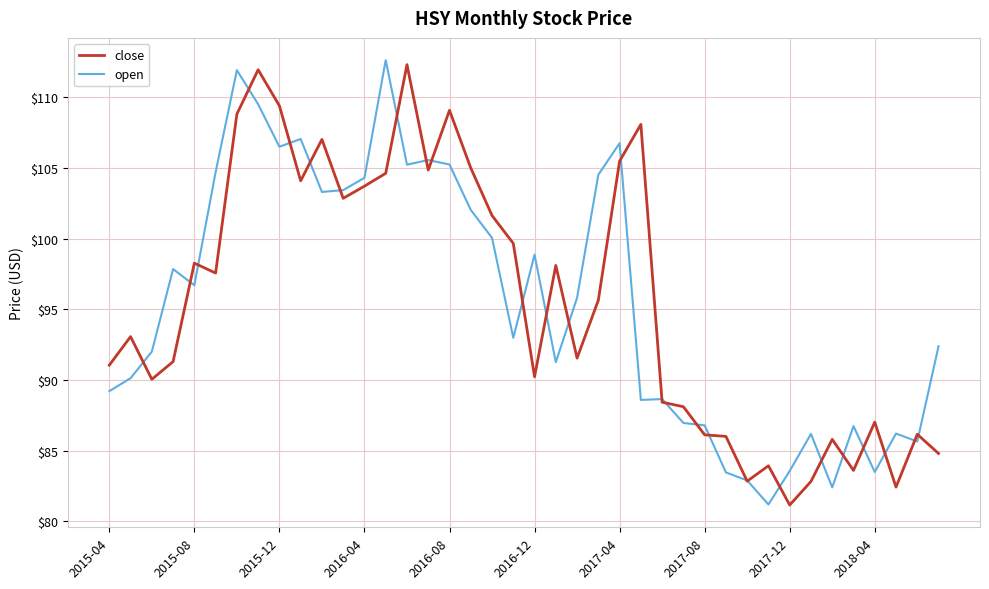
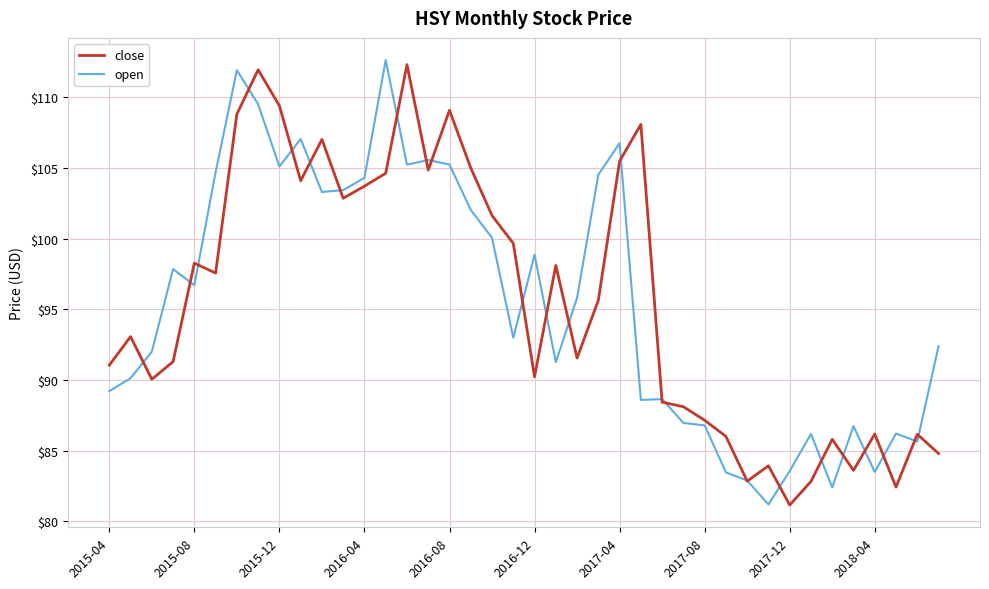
  {
    "close": {
      "2015-04": "$91.0",
      "2015-08": "$98.3",
      "2015-12": "$109.4",
      "2016-04": "$103.7",
      "2016-08": "$109.1",
      "2016-12": "$90.2",
      "2017-04": "$105.5",
-     "2017-08": "$86.1",
+     "2017-08": "$87.1",
      "2017-12": "$81.1",
-     "2018-04": "$87.0"
+     "2018-04": "$86.2"
    },
    "open": {
      "2015-04": "$89.2",
      "2015-08": "$96.7",
-     "2015-12": "$106.5",
+     "2015-12": "$105.1",
      "2016-04": "$104.3",
      "2016-08": "$105.2",
      "2016-12": "$98.9",
      "2017-04": "$106.8",
      "2017-08": "$86.8",
      "2017-12": "$83.6",
      "2018-04": "$83.5"
    }
  }
